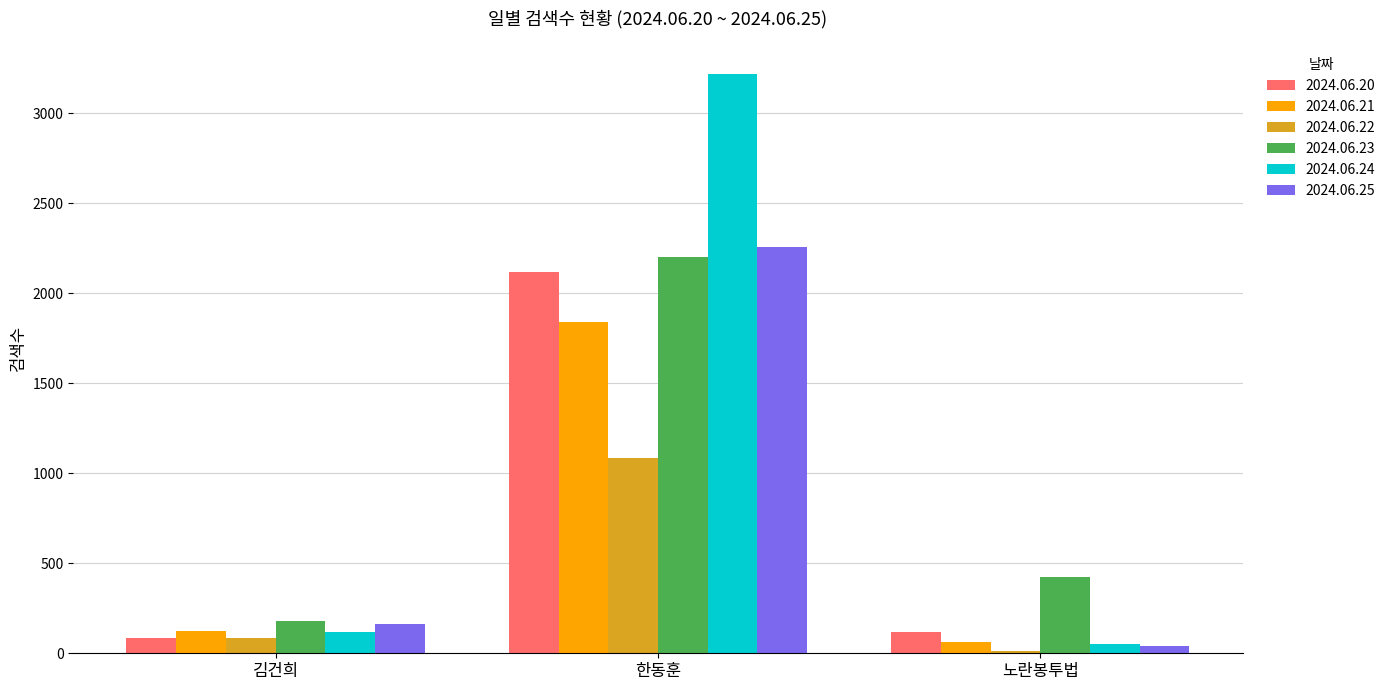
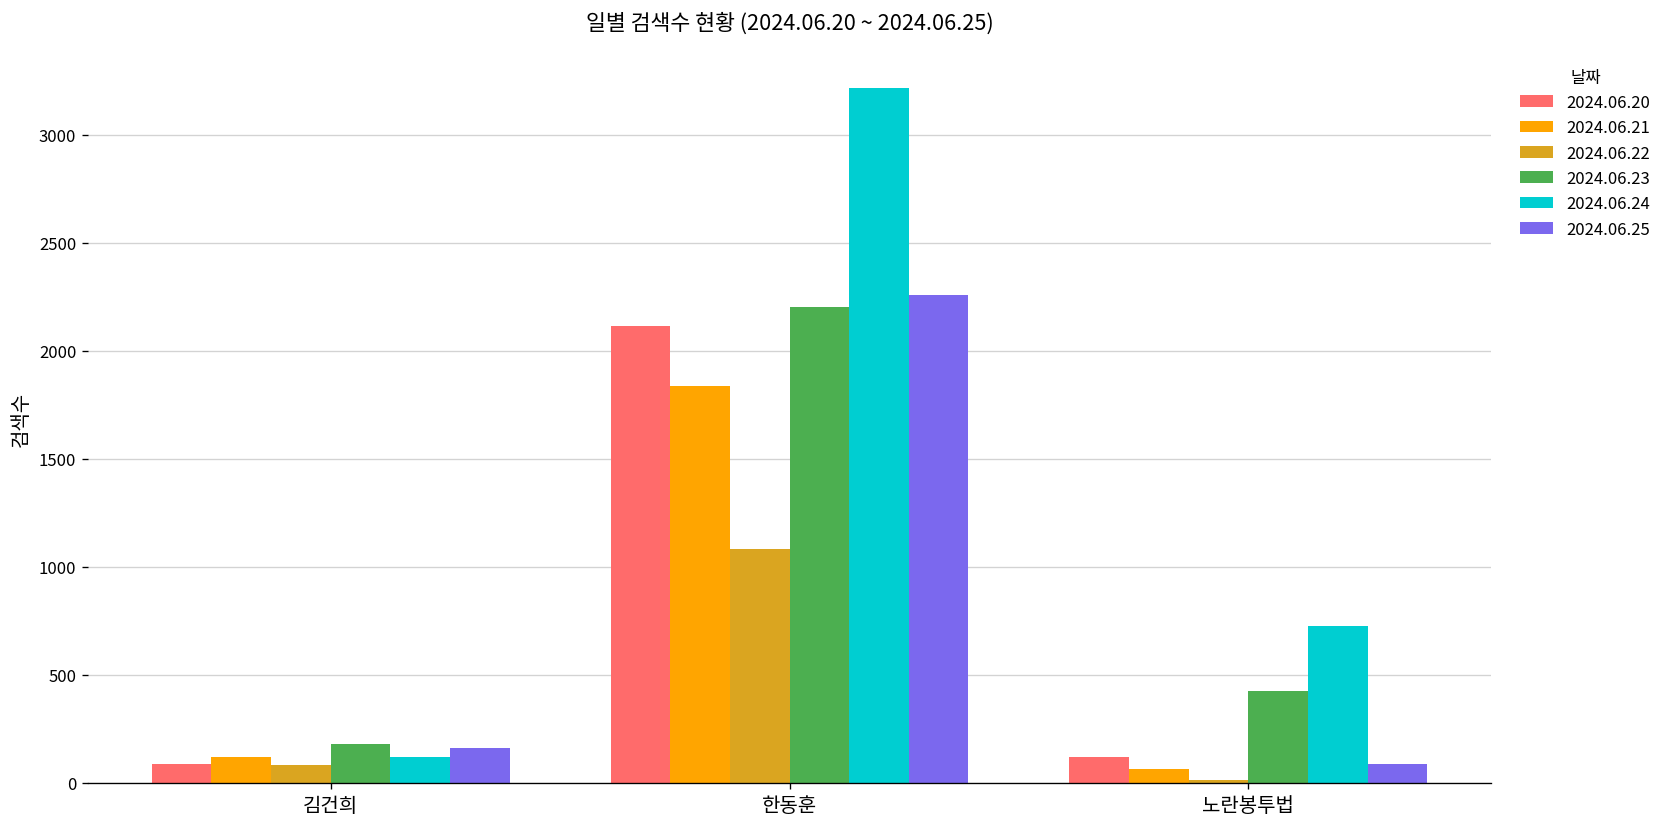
  {
    "2024.06.20": {
      "김건희": 90,
      "한동훈": 2120,
      "노란봉투법": 120
    },
    "2024.06.23": {
      "김건희": 180,
      "한동훈": 2200,
      "노란봉투법": 430
    },
    "2024.06.24": {
      "김건희": 120,
      "한동훈": 3220,
-     "노란봉투법": 50
+     "노란봉투법": 730
    },
    "2024.06.25": {
      "김건희": 160,
      "한동훈": 2260,
-     "노란봉투법": 40
+     "노란봉투법": 90
    }
  }
